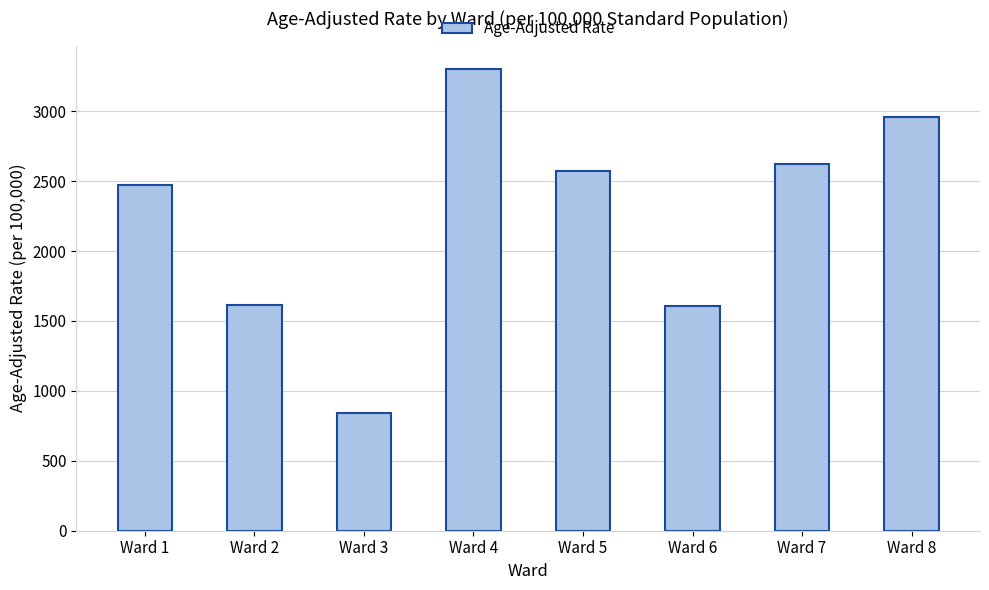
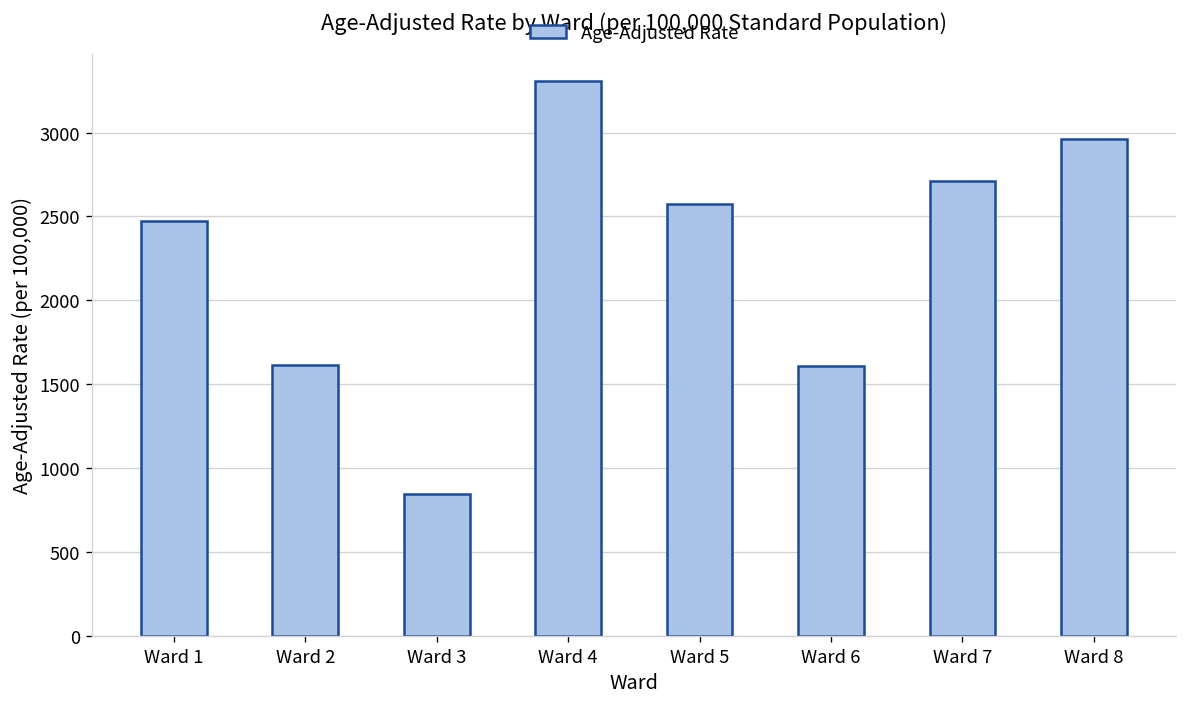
  {
    "Ward 1": 2470,
    "Ward 2": 1610,
    "Ward 3": 840,
    "Ward 4": 3310,
    "Ward 5": 2580,
    "Ward 6": 1610,
-   "Ward 7": 2630,
+   "Ward 7": 2710,
    "Ward 8": 2960
  }
